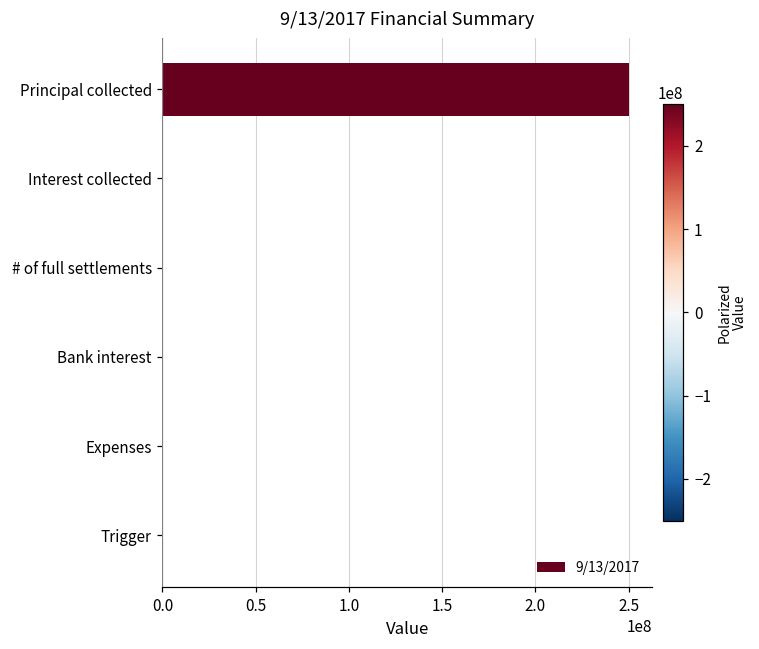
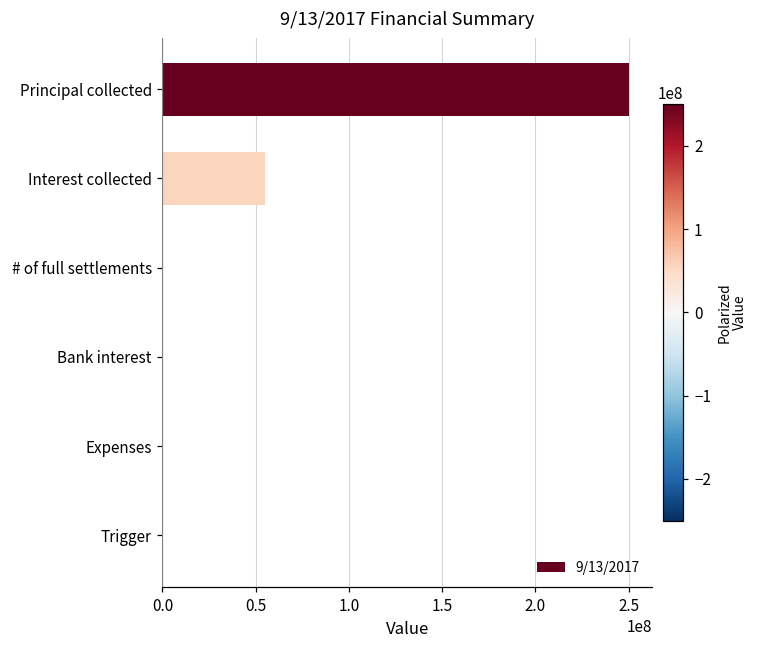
  {
    "Principal collected": 250000000,
-   "Interest collected": 0,
+   "Interest collected": 55000000,
    "Expenses": 0,
    "Trigger": 0
  }
